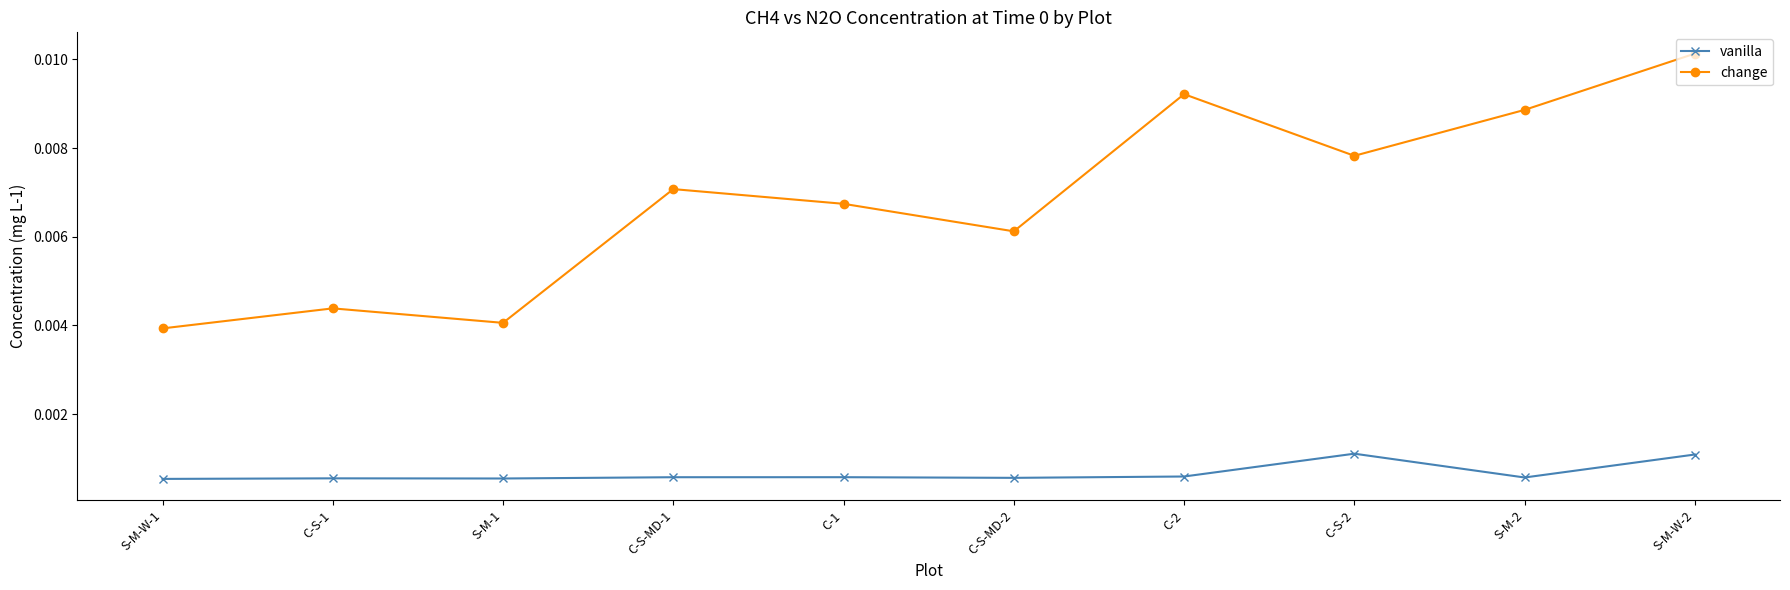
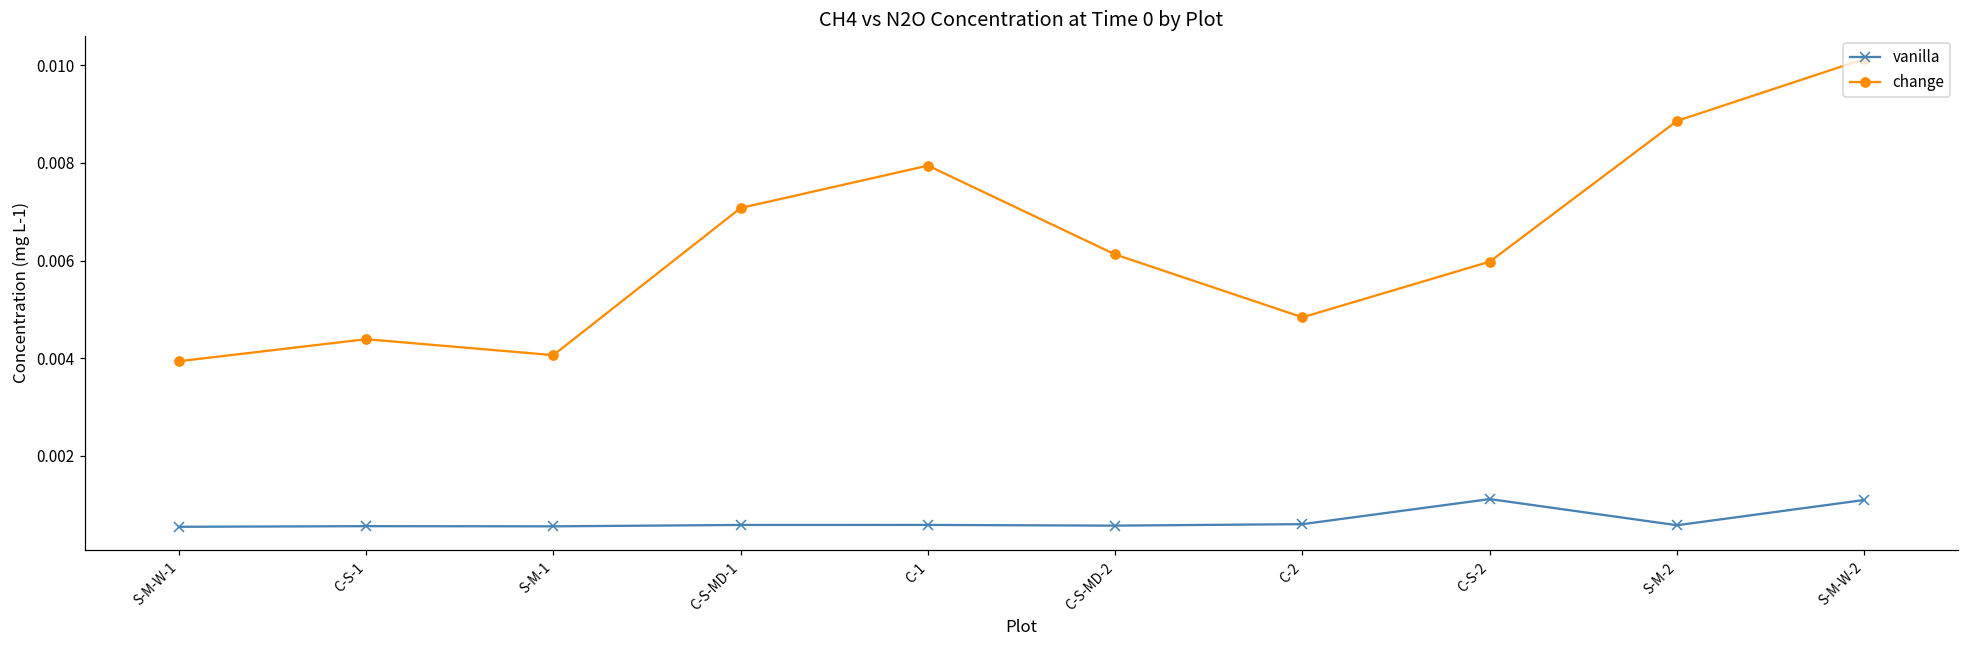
  {
    "vanilla": {
      "S-M-W-1": 0.0005,
      "C-S-1": 0.0006,
      "S-M-1": 0.0005,
      "C-S-MD-1": 0.0006,
      "C-1": 0.0006,
      "C-S-MD-2": 0.0006,
      "C-2": 0.0006,
      "C-S-2": 0.0011,
      "S-M-2": 0.0006,
      "S-M-W-2": 0.0011
    },
    "change": {
      "S-M-W-1": 0.0039,
      "C-S-1": 0.0044,
      "S-M-1": 0.0041,
      "C-S-MD-1": 0.0071,
-     "C-1": 0.0067,
+     "C-1": 0.0079,
      "C-S-MD-2": 0.0061,
-     "C-2": 0.0092,
-     "C-S-2": 0.0078,
+     "C-2": 0.0048,
+     "C-S-2": 0.0060,
      "S-M-2": 0.0089
    }
  }
